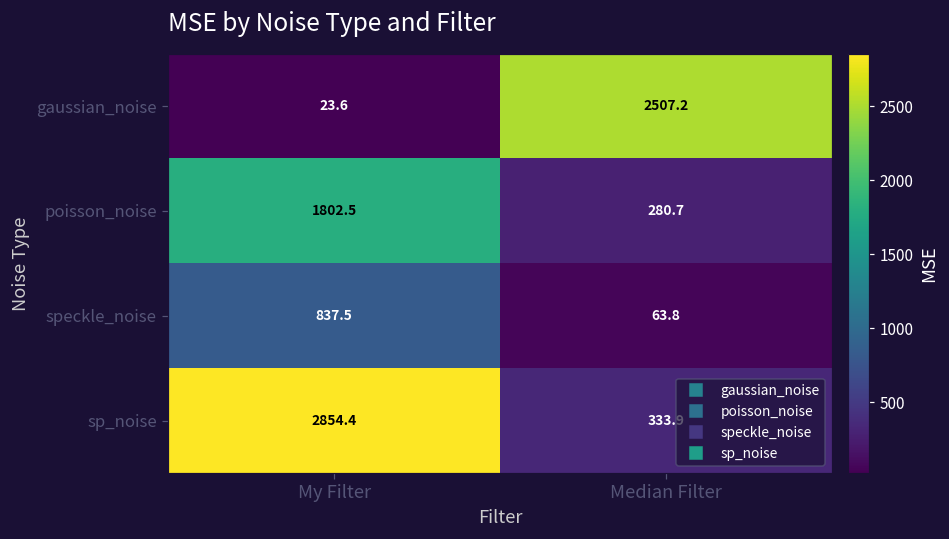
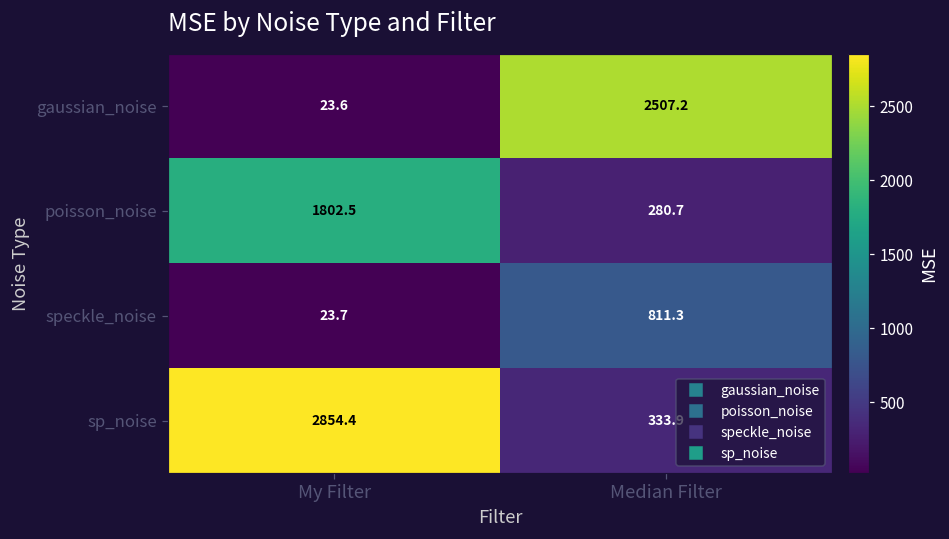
  {
    "gaussian_noise": {
      "My Filter": 23.6,
      "Median Filter": 2507.2
    },
    "poisson_noise": {
      "My Filter": 1802.5,
      "Median Filter": 280.7
    },
    "speckle_noise": {
-     "My Filter": 837.5,
-     "Median Filter": 63.8
+     "My Filter": 23.7,
+     "Median Filter": 811.3
    },
    "sp_noise": {
      "My Filter": 2854.4
    }
  }
